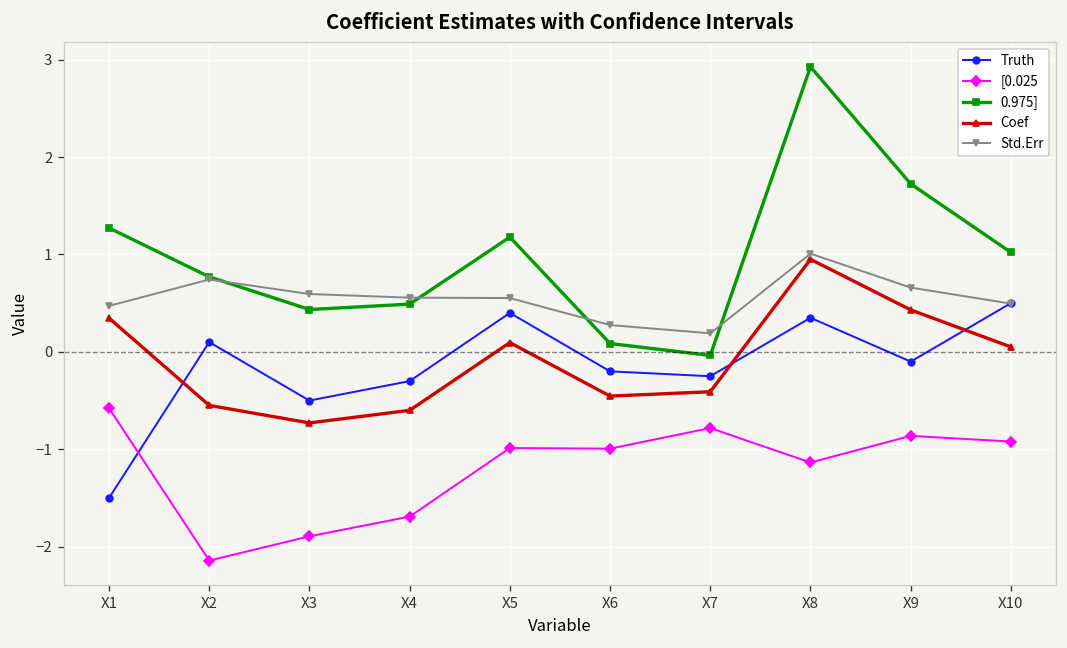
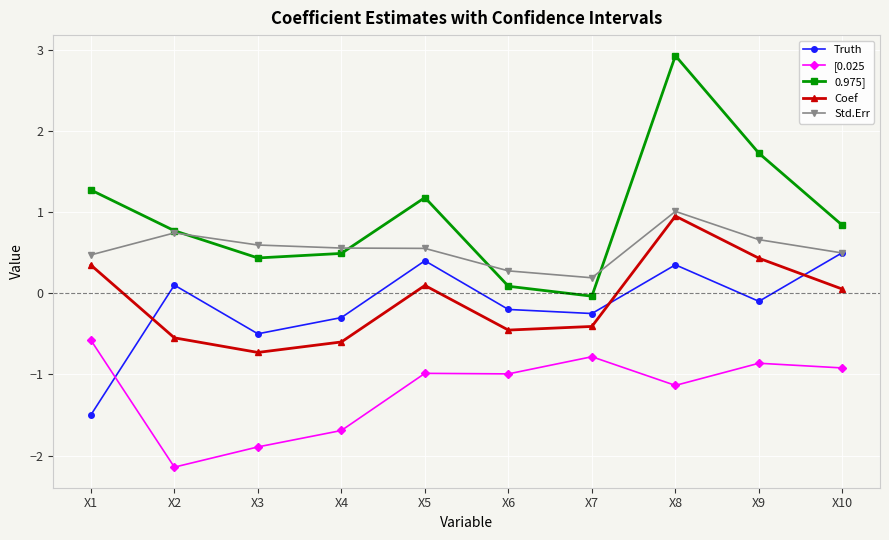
  {
    "Truth": {
      "X1": -1.5,
      "X2": 0.1,
      "X3": -0.5,
      "X4": -0.3,
      "X5": 0.4,
      "X6": -0.2,
      "X7": -0.3,
      "X8": 0.4,
      "X9": -0.1
    },
    "[0.025": {
      "X1": -0.6,
      "X2": -2.1,
      "X3": -1.9,
      "X4": -1.7,
      "X5": -1.0,
      "X6": -1.0,
      "X7": -0.8,
      "X8": -1.1,
      "X9": -0.9,
      "X10": -0.9
    },
    "0.975]": {
      "X1": 1.3,
      "X3": 0.4,
      "X4": 0.5,
      "X5": 1.2,
      "X6": 0.1,
      "X7": 0.0,
      "X8": 2.9,
      "X9": 1.7,
-     "X10": 1.0
+     "X10": 0.8
    },
    "Coef": {
      "X1": 0.3,
      "X2": -0.5,
      "X3": -0.7,
      "X4": -0.6,
      "X5": 0.1,
      "X6": -0.5,
      "X7": -0.4,
      "X8": 1.0,
      "X9": 0.4,
      "X10": 0.1
    },
    "Std.Err": {
      "X1": 0.5,
      "X3": 0.6,
      "X4": 0.6,
      "X5": 0.6,
      "X6": 0.3,
      "X7": 0.2,
      "X8": 1.0,
      "X9": 0.7
    }
  }
